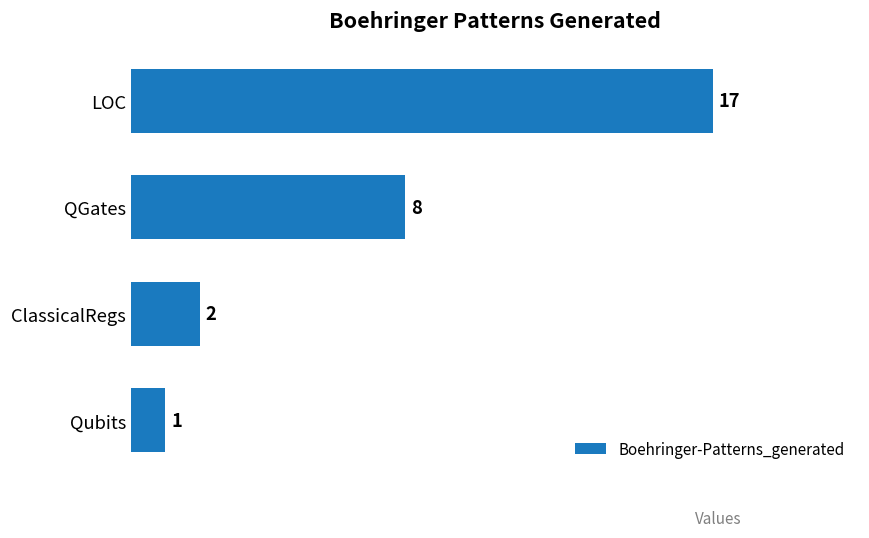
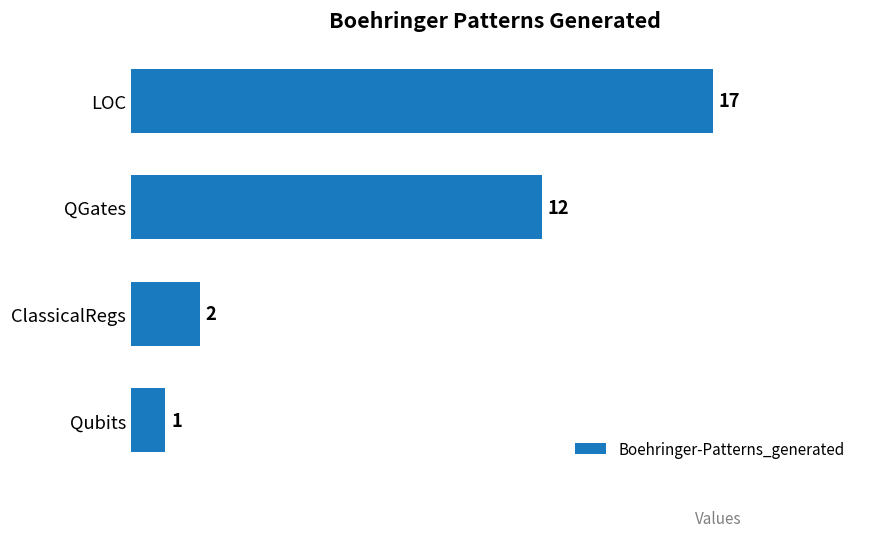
  {
    "LOC": 17,
-   "QGates": 8,
+   "QGates": 12,
    "ClassicalRegs": 2,
    "Qubits": 1
  }
